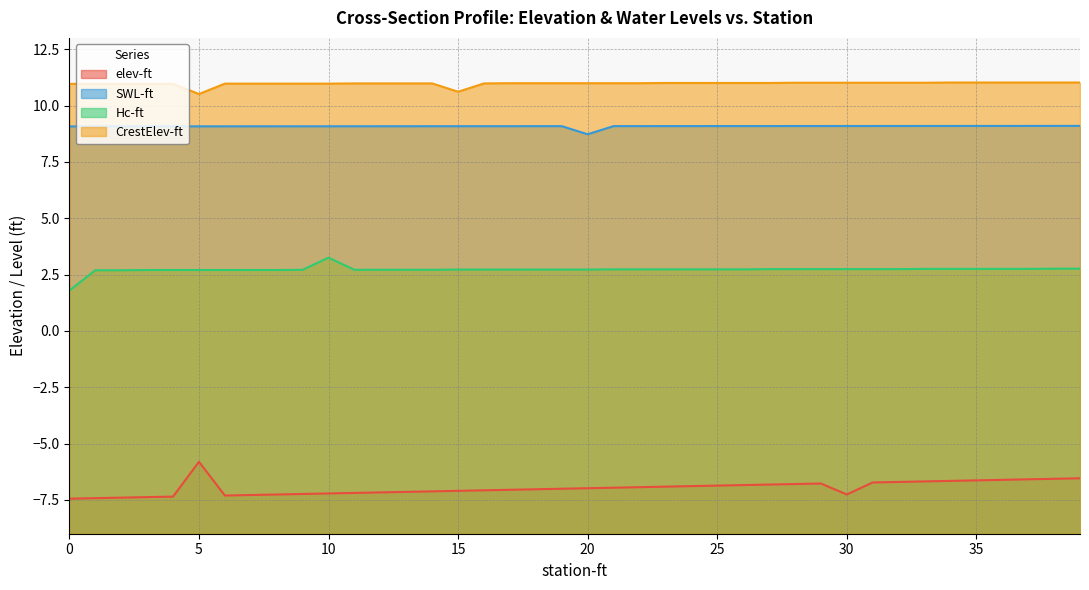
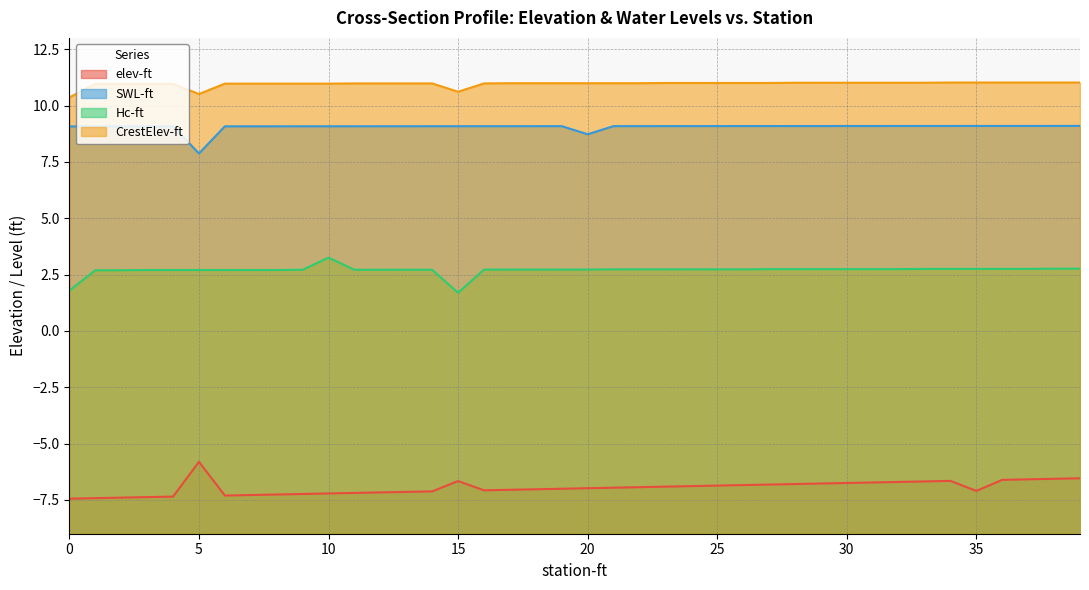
  {
    "elev-ft": {
      "0": -7.4,
      "5": -5.8,
      "10": -7.2,
-     "15": -7.1,
+     "15": -6.7,
      "20": -7.0,
      "25": -6.9,
-     "30": -7.3,
-     "35": -6.6
+     "30": -6.7,
+     "35": -7.1
    },
    "SWL-ft": {
      "0": 9.1,
-     "5": 9.1,
+     "5": 7.9,
      "10": 9.1,
      "15": 9.1,
      "20": 8.7,
      "25": 9.1,
      "30": 9.1,
      "35": 9.1
    },
    "Hc-ft": {
      "0": 1.8,
      "5": 2.7,
      "10": 3.3,
-     "15": 2.7,
+     "15": 1.7,
      "20": 2.7,
      "25": 2.7,
      "30": 2.7,
      "35": 2.8
    },
    "CrestElev-ft": {
-     "0": 11.0,
+     "0": 10.4,
      "5": 10.5,
      "10": 11.0,
      "15": 10.6,
      "20": 11.0,
      "25": 11.0,
      "30": 11.0,
      "35": 11.0
    }
  }
